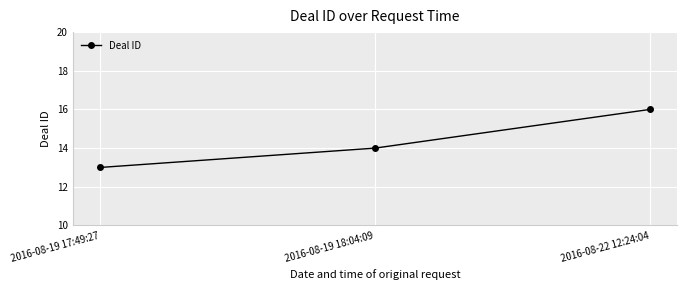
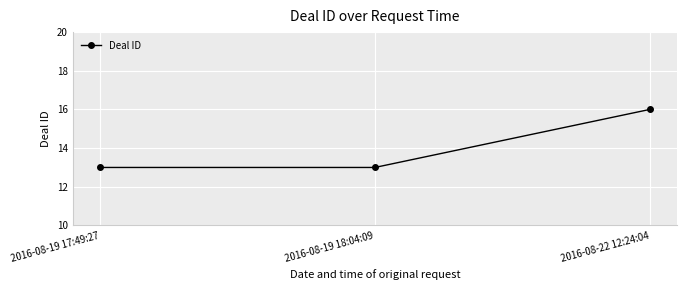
  {
    "2016-08-19 17:49:27": 13,
-   "2016-08-19 18:04:09": 14,
+   "2016-08-19 18:04:09": 13,
    "2016-08-22 12:24:04": 16
  }
